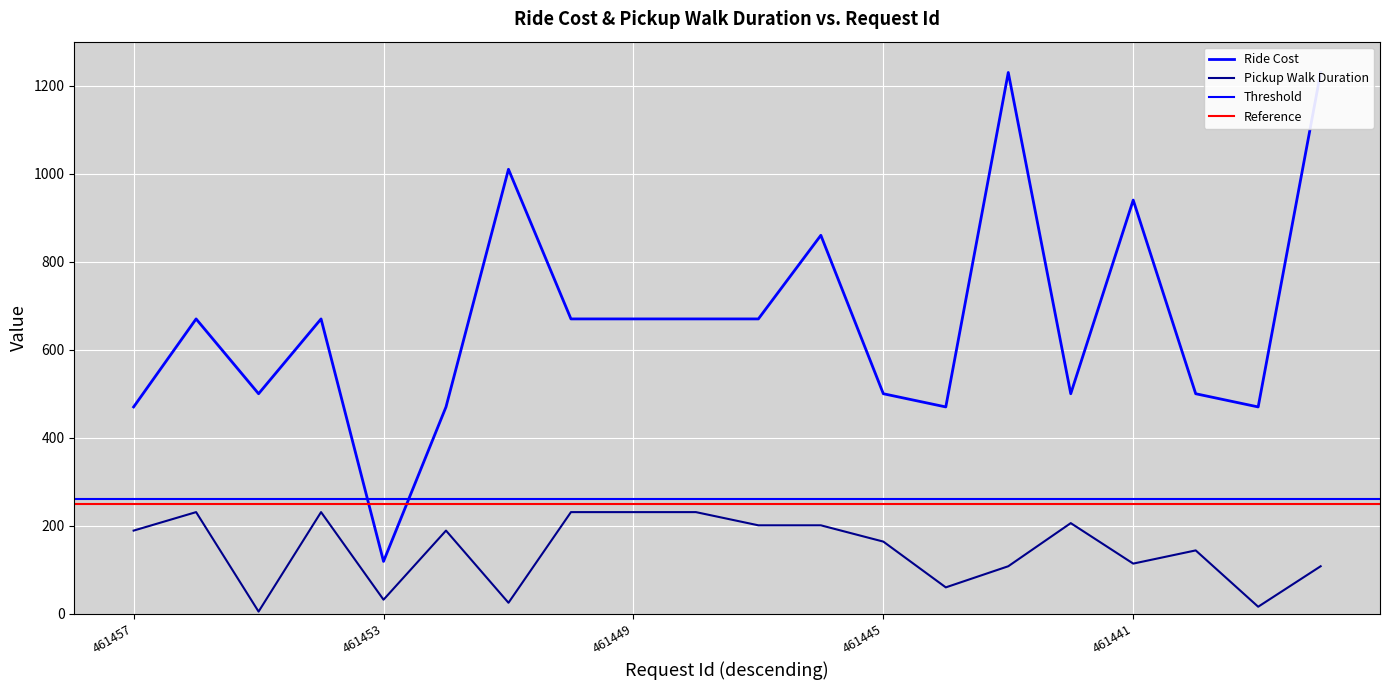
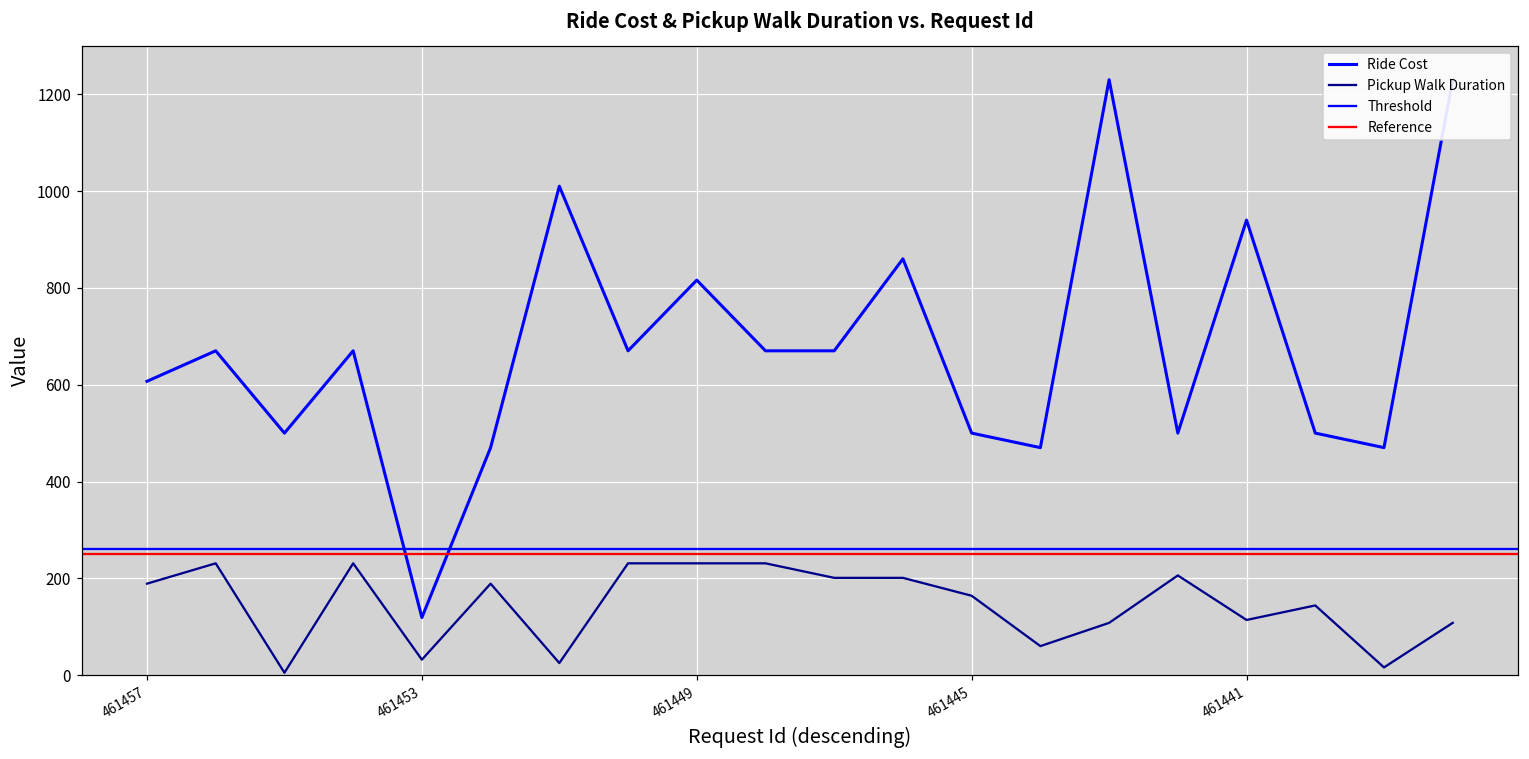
  {
    "Ride Cost": {
-     "461457": 470,
+     "461457": 610,
      "461453": 120,
-     "461449": 670,
+     "461449": 820,
      "461445": 500,
      "461441": 940
    },
    "Pickup Walk Duration": {
      "461457": 190,
      "461453": 30,
      "461449": 230,
      "461445": 160,
      "461441": 110
    }
  }
